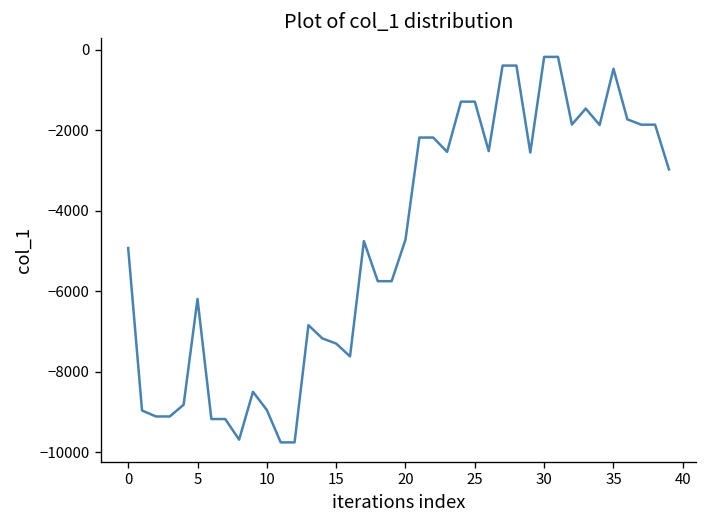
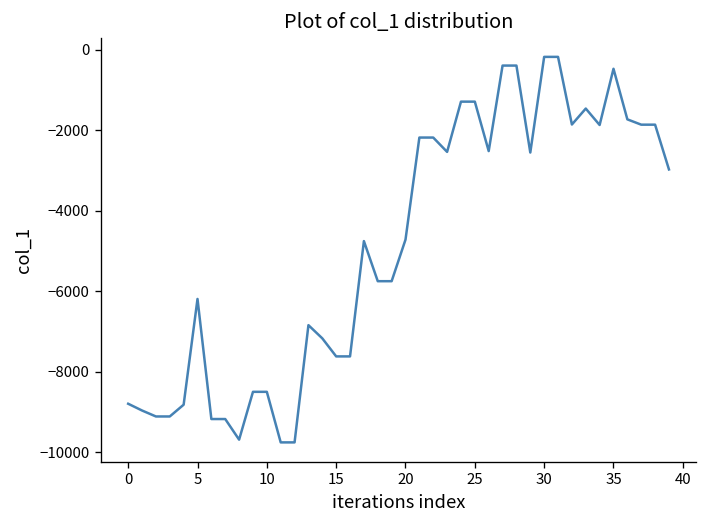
  {
-   "0": -4900,
+   "0": -8800,
    "5": -6200,
-   "10": -9000,
-   "15": -7300,
+   "10": -8500,
+   "15": -7600,
    "20": -4700,
    "25": -1300,
    "30": -200,
    "35": -500
  }
